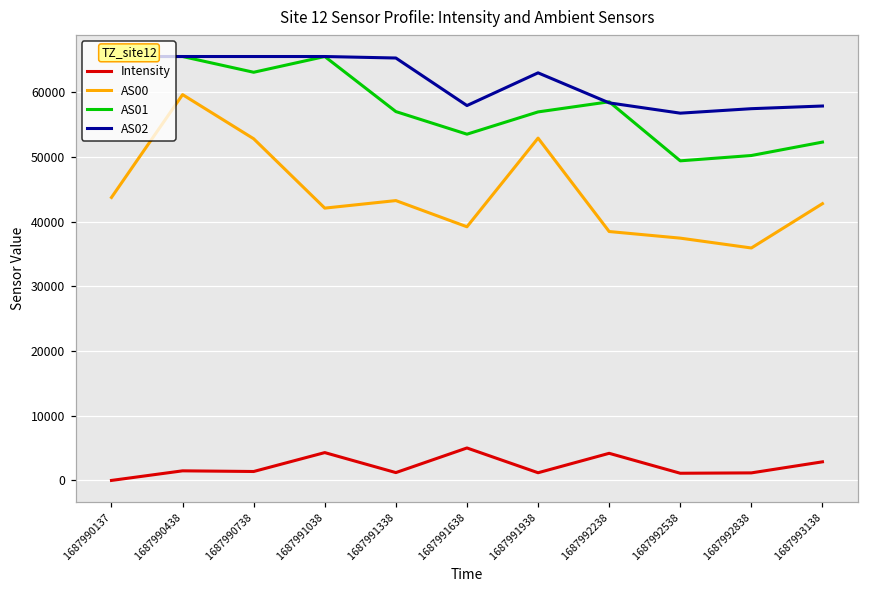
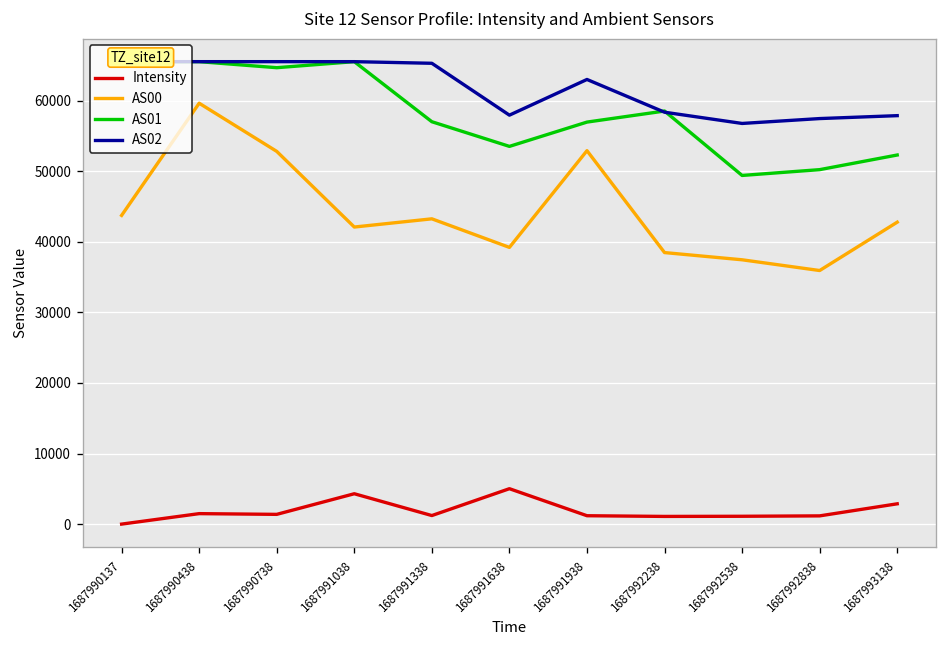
  {
    "Intensity": {
      "1687990137": 0,
      "1687990438": 1000,
      "1687990738": 1000,
      "1687991038": 4000,
      "1687991338": 1000,
      "1687991638": 5000,
      "1687991938": 1000,
-     "1687992238": 4000,
+     "1687992238": 1000,
      "1687992538": 1000,
      "1687992838": 1000,
      "1687993138": 3000
    },
    "AS00": {
      "1687990137": 44000,
      "1687990438": 60000,
      "1687990738": 53000,
      "1687991038": 42000,
      "1687991338": 43000,
      "1687991638": 39000,
      "1687991938": 53000,
      "1687992238": 38000,
      "1687992538": 37000,
      "1687992838": 36000,
      "1687993138": 43000
    },
    "AS01": {
-     "1687990738": 63000,
+     "1687990738": 65000,
      "1687991338": 57000,
      "1687991638": 54000,
      "1687991938": 57000,
      "1687992538": 49000,
      "1687992838": 50000,
      "1687993138": 52000
    },
    "AS02": {
      "1687990738": 66000,
      "1687991338": 65000,
      "1687991638": 58000,
      "1687991938": 63000,
      "1687992538": 57000,
      "1687992838": 57000,
      "1687993138": 58000
    }
  }
